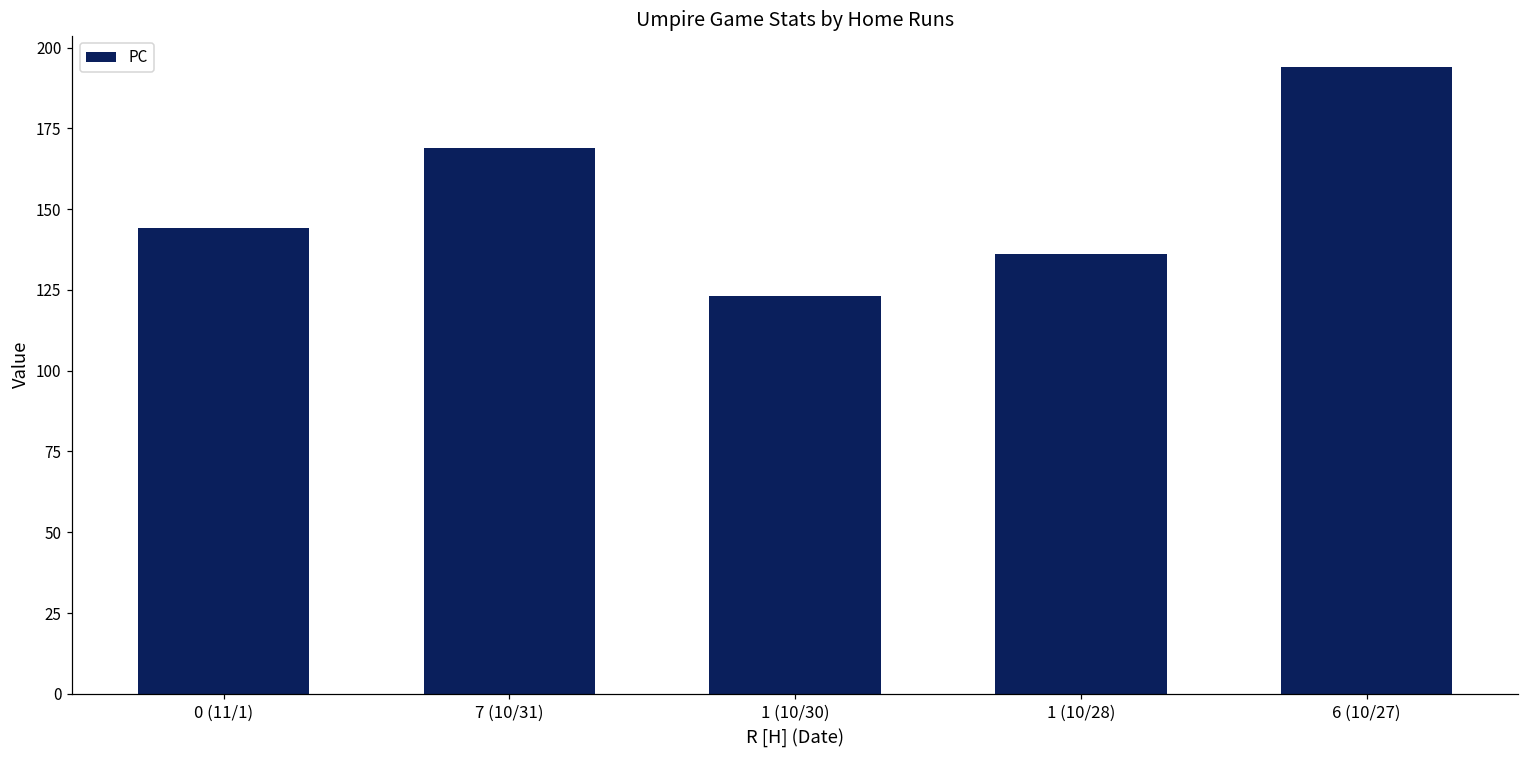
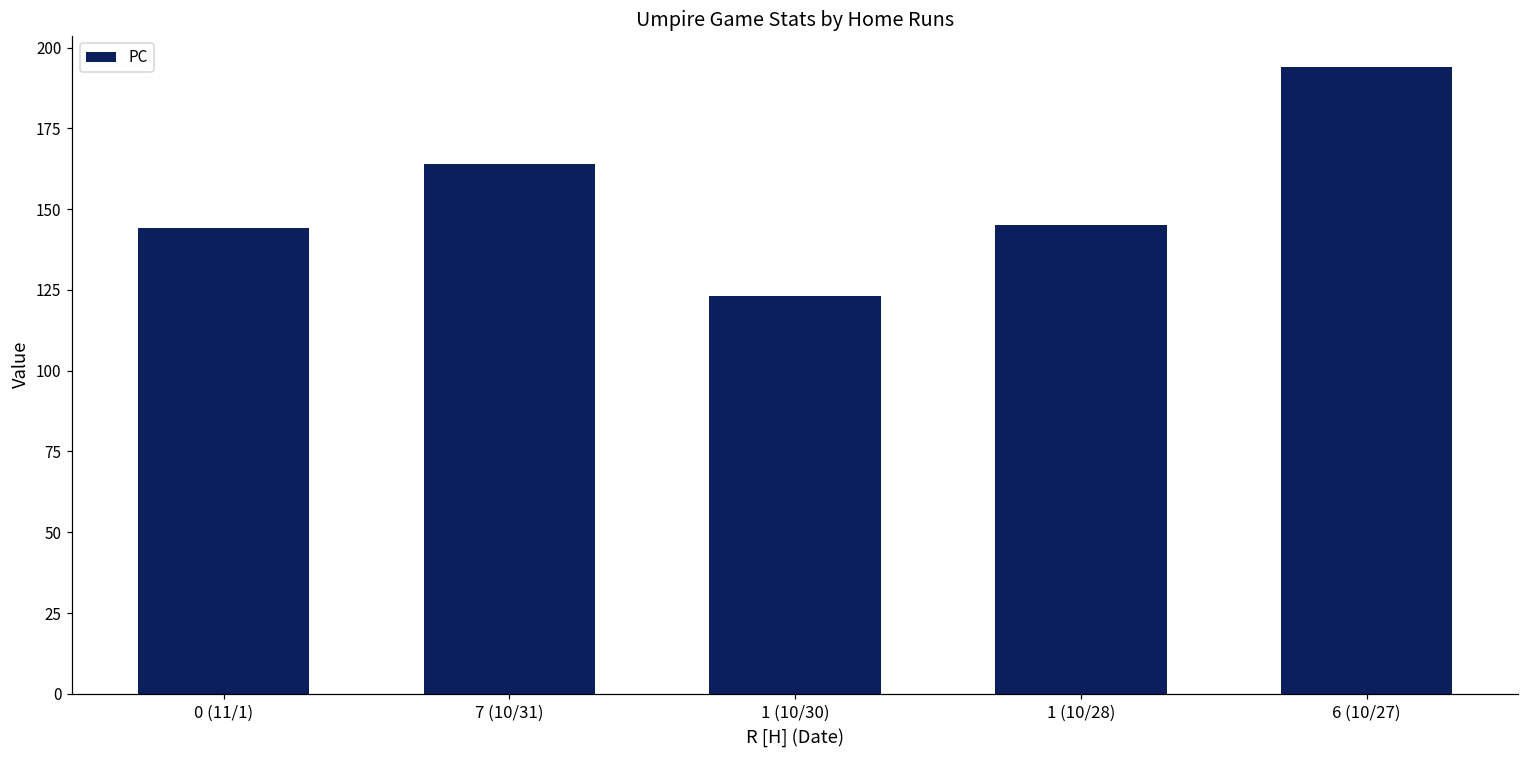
  {
    "0 (11/1)": 144,
-   "7 (10/31)": 169,
+   "7 (10/31)": 164,
    "1 (10/30)": 123,
-   "1 (10/28)": 136,
+   "1 (10/28)": 145,
    "6 (10/27)": 194
  }
